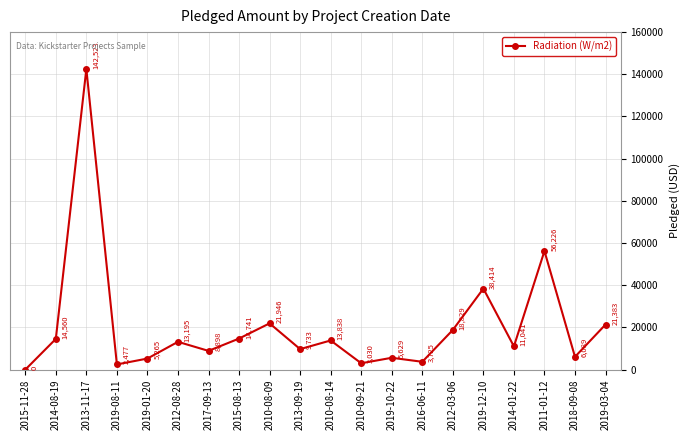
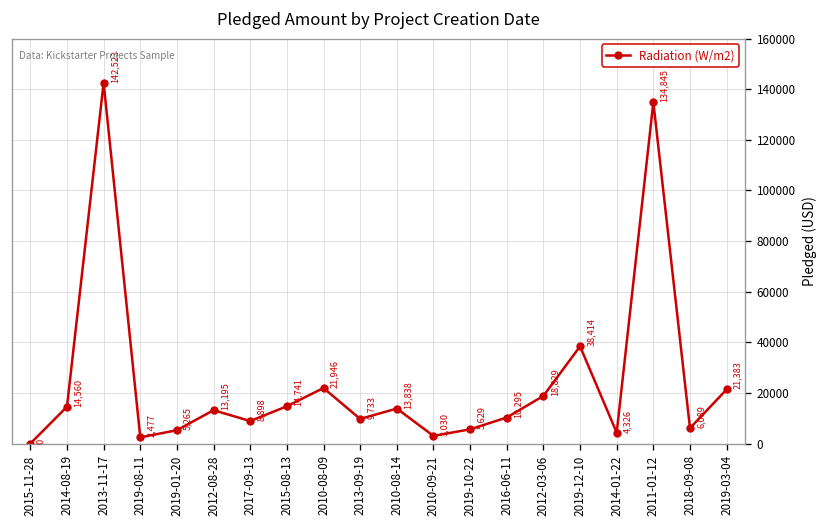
  {
    "2015-11-28": "0",
    "2014-08-19": "14,560",
    "2019-08-11": "2,477",
    "2019-01-20": "5,265",
    "2012-08-28": "13,195",
    "2017-09-13": "8,898",
    "2015-08-13": "14,741",
    "2010-08-09": "21,946",
    "2013-09-19": "9,733",
    "2010-08-14": "13,838",
    "2010-09-21": "3,030",
    "2019-10-22": "5,629",
-   "2016-06-11": "3,725",
+   "2016-06-11": "10,295",
    "2012-03-06": "18,829",
    "2019-12-10": "38,414",
-   "2014-01-22": "11,041",
-   "2011-01-12": "56,226",
+   "2014-01-22": "4,326",
+   "2011-01-12": "134,845",
    "2018-09-08": "6,089",
    "2019-03-04": "21,383"
  }
